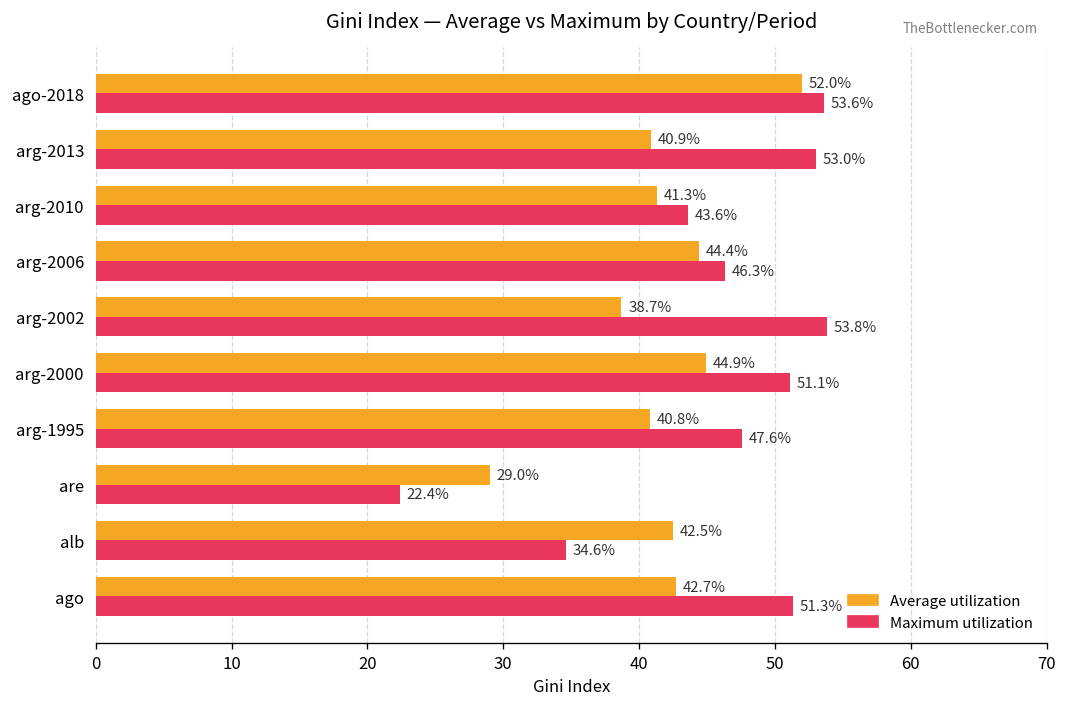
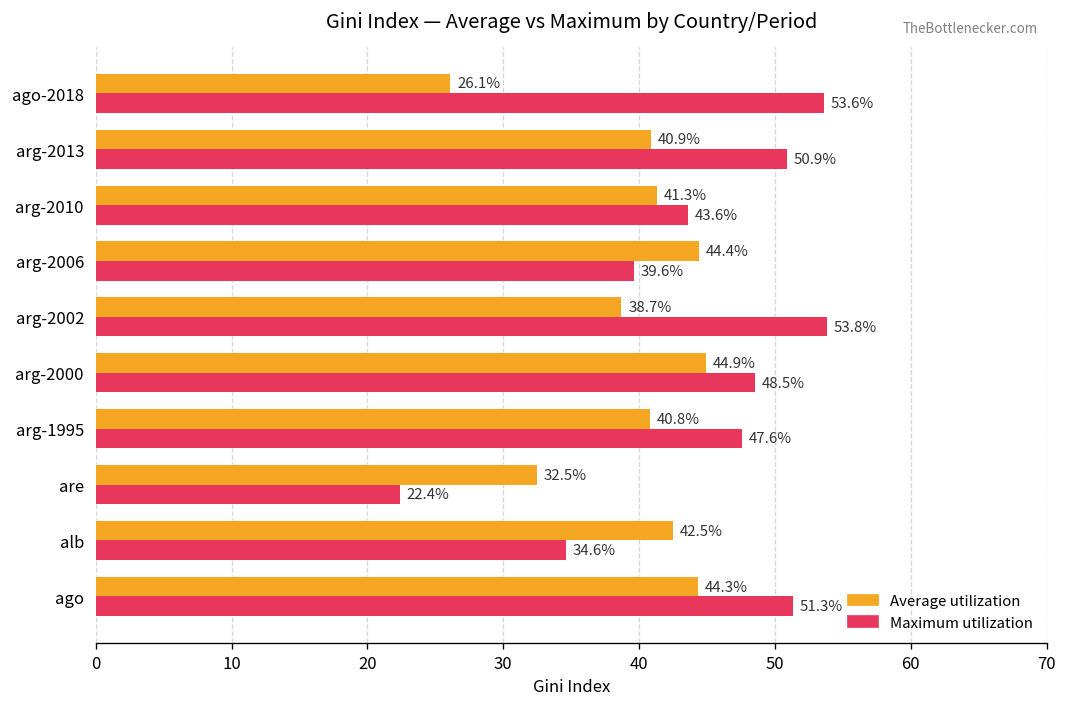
  {
    "Average utilization": {
-     "ago-2018": "52.0%",
+     "ago-2018": "26.1%",
      "arg-2013": "40.9%",
      "arg-2010": "41.3%",
      "arg-2006": "44.4%",
      "arg-2002": "38.7%",
      "arg-2000": "44.9%",
      "arg-1995": "40.8%",
-     "are": "29.0%",
+     "are": "32.5%",
      "alb": "42.5%",
-     "ago": "42.7%"
+     "ago": "44.3%"
    },
    "Maximum utilization": {
      "ago-2018": "53.6%",
-     "arg-2013": "53.0%",
+     "arg-2013": "50.9%",
      "arg-2010": "43.6%",
-     "arg-2006": "46.3%",
+     "arg-2006": "39.6%",
      "arg-2002": "53.8%",
-     "arg-2000": "51.1%",
+     "arg-2000": "48.5%",
      "arg-1995": "47.6%",
      "are": "22.4%",
      "alb": "34.6%",
      "ago": "51.3%"
    }
  }
